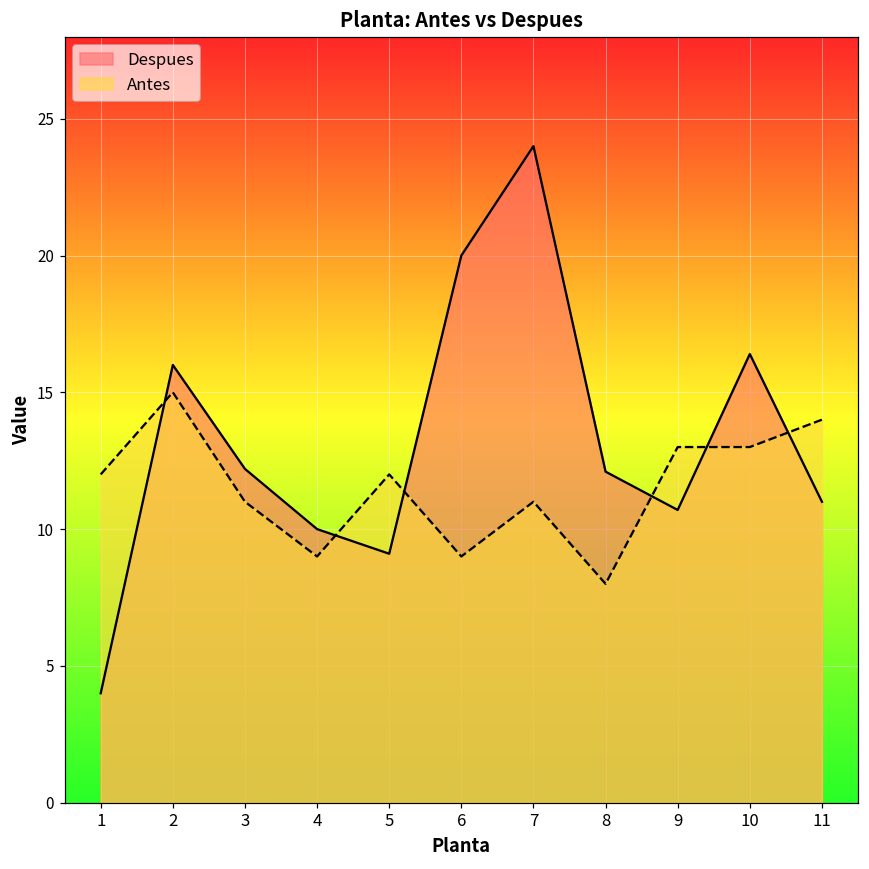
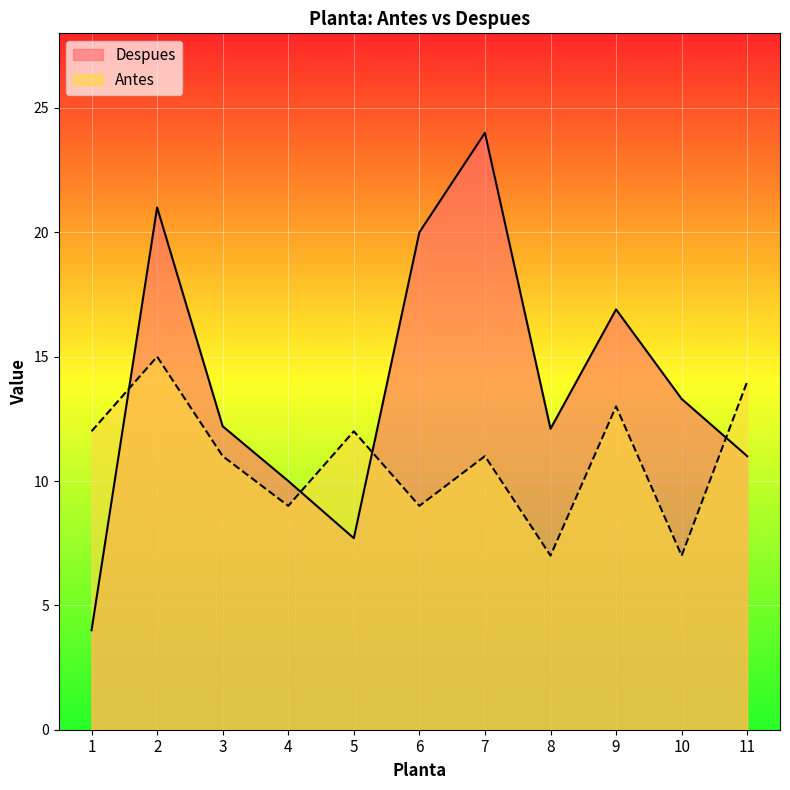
  {
    "Despues": {
      "1": 4.0,
-     "2": 16,
+     "2": 21,
      "3": 12.2,
      "4": 10.0,
-     "5": 9.1,
+     "5": 7.7,
      "6": 20.0,
      "7": 24.0,
      "8": 12.1,
-     "9": 10.7,
-     "10": 16.4,
+     "9": 16.9,
+     "10": 13.3,
      "11": 11.0
    },
    "Antes": {
      "1": 12,
      "2": 15,
      "3": 11,
      "4": 9,
      "5": 12,
      "6": 9,
      "7": 11,
-     "8": 8,
+     "8": 7,
      "9": 13,
-     "10": 13,
+     "10": 7,
      "11": 14
    }
  }
